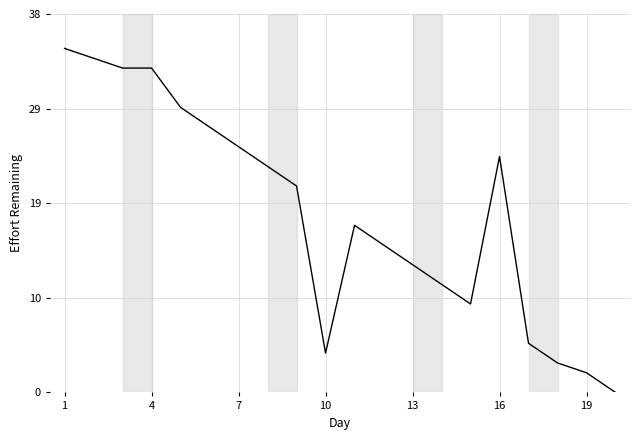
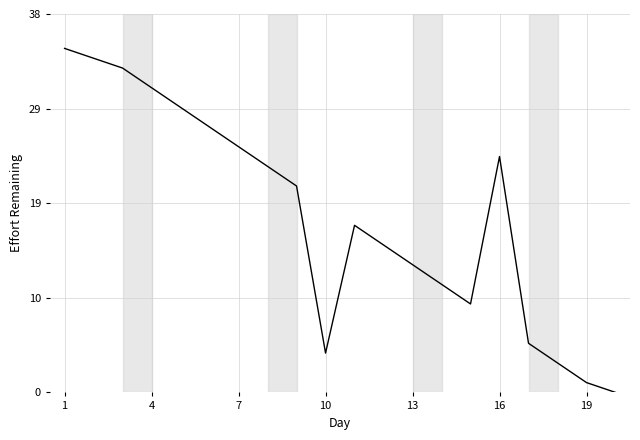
  {
    "1": 35,
-   "4": 33,
+   "4": 31,
    "7": 25,
    "10": 4,
    "13": 13,
    "16": 24,
-   "19": 2
+   "19": 1
  }
